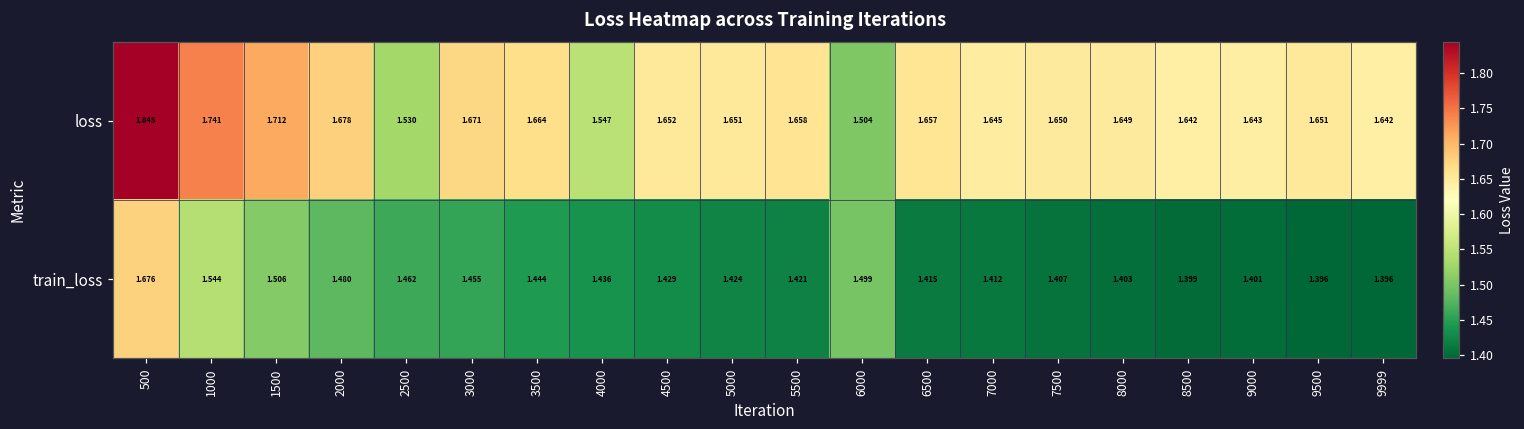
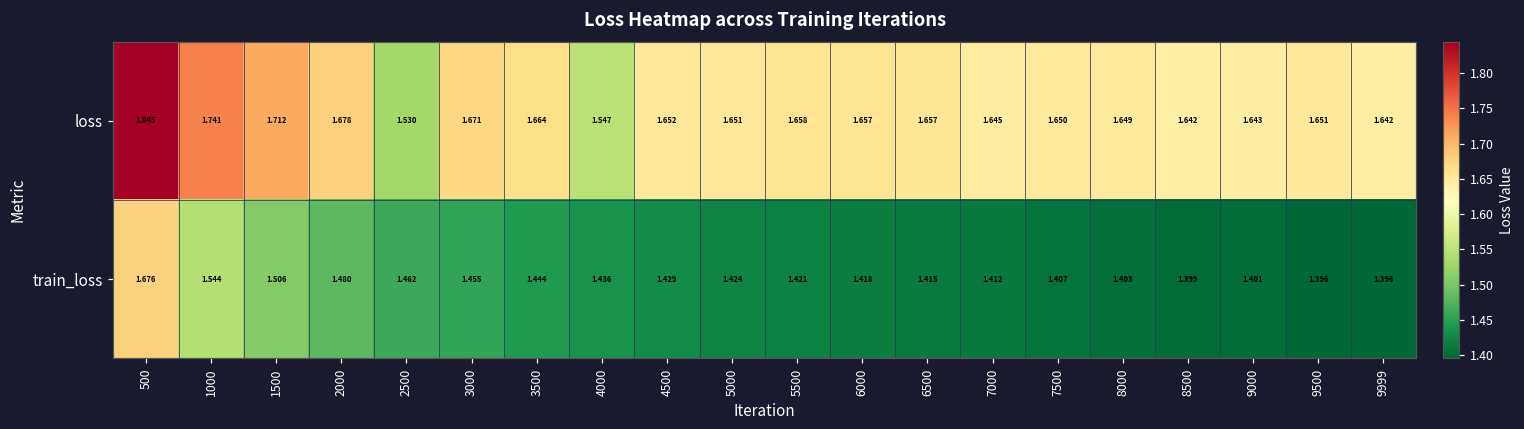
  {
    "loss": {
      "500": 1.845,
      "1000": 1.741,
      "1500": 1.712,
      "2000": 1.678,
      "2500": 1.530,
      "3000": 1.671,
      "3500": 1.664,
      "4000": 1.547,
      "4500": 1.652,
      "5000": 1.651,
      "5500": 1.658,
-     "6000": 1.504,
+     "6000": 1.657,
      "6500": 1.657,
      "7000": 1.645,
      "7500": 1.650,
      "8000": 1.649,
      "8500": 1.642,
      "9000": 1.643,
      "9500": 1.651,
      "9999": 1.642
    },
    "train_loss": {
      "500": 1.676,
      "1000": 1.544,
      "1500": 1.506,
      "2000": 1.480,
      "2500": 1.462,
      "3000": 1.455,
      "3500": 1.444,
      "4000": 1.436,
      "4500": 1.429,
      "5000": 1.424,
      "5500": 1.421,
-     "6000": 1.499,
+     "6000": 1.418,
      "6500": 1.415,
      "7000": 1.412,
      "7500": 1.407,
      "8000": 1.403,
      "8500": 1.399,
      "9000": 1.401,
      "9500": 1.396,
      "9999": 1.396
    }
  }
